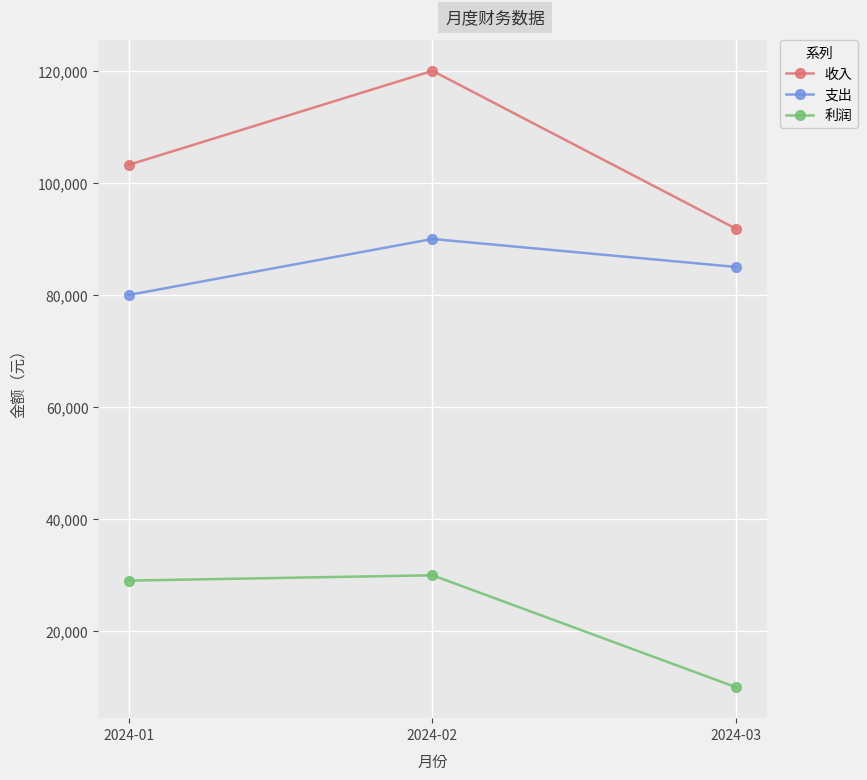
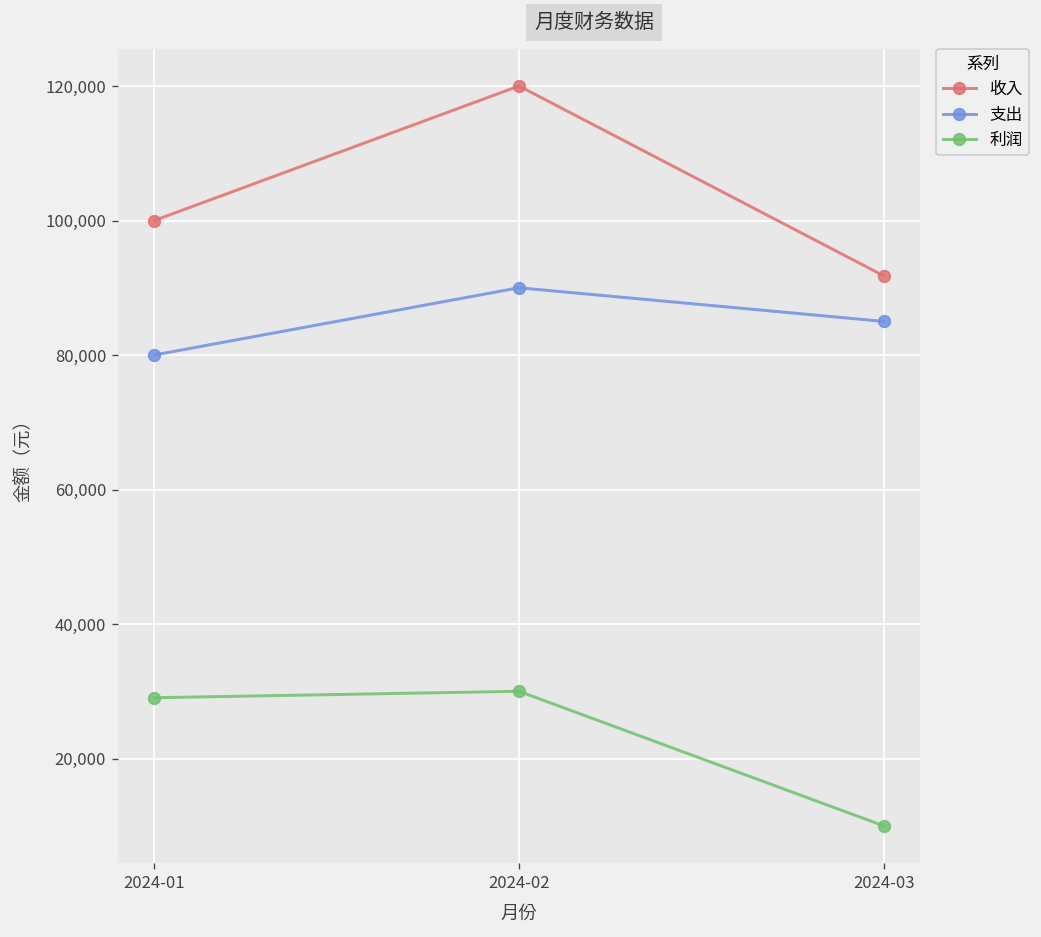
  {
    "收入": {
-     "2024-01": "103,000",
+     "2024-01": "100,000",
      "2024-02": "120,000",
      "2024-03": "92,000"
    },
    "支出": {
      "2024-01": "80,000",
      "2024-02": "90,000",
      "2024-03": "85,000"
    },
    "利润": {
      "2024-01": "29,000",
      "2024-02": "30,000",
      "2024-03": "10,000"
    }
  }
